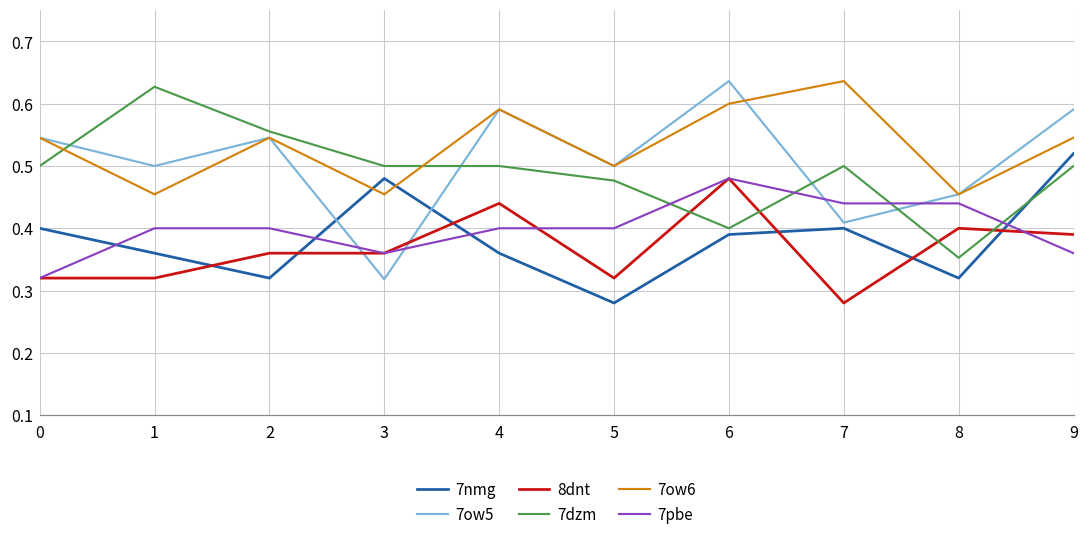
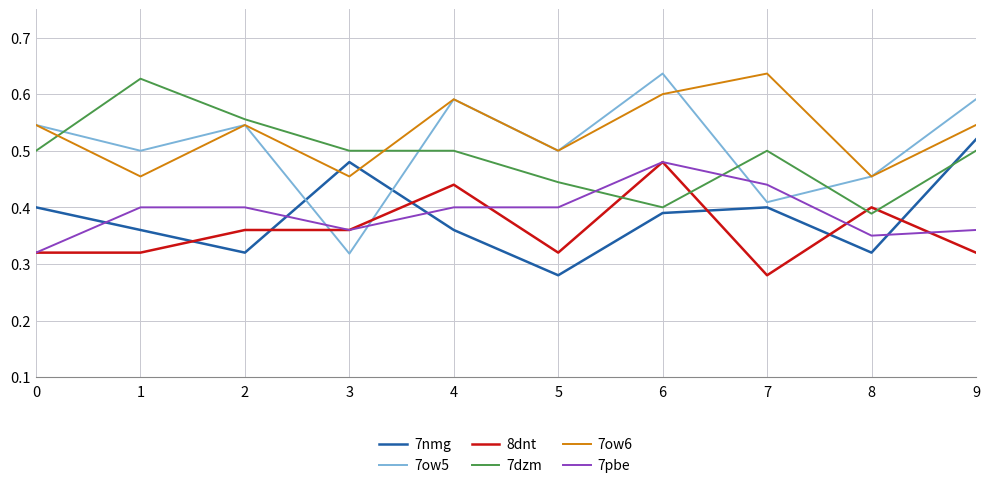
  {
    "7nmg": {
      "0": 0.40,
      "1": 0.36,
      "2": 0.32,
      "3": 0.48,
      "4": 0.36,
      "5": 0.28,
      "6": 0.39,
      "7": 0.40,
      "8": 0.32,
      "9": 0.52
    },
    "7ow5": {
      "1": 0.50,
      "3": 0.32,
      "6": 0.64,
      "7": 0.41,
      "9": 0.59
    },
    "8dnt": {
      "1": 0.32,
      "2": 0.36,
      "4": 0.44,
      "5": 0.32,
      "7": 0.28,
      "8": 0.40,
-     "9": 0.39
+     "9": 0.32
    },
    "7dzm": {
      "0": 0.50,
      "1": 0.63,
      "2": 0.56,
      "3": 0.50,
      "4": 0.50,
-     "5": 0.48,
+     "5": 0.44,
      "6": 0.40,
      "7": 0.50,
-     "8": 0.35,
+     "8": 0.39,
      "9": 0.50
    },
    "7ow6": {
      "1": 0.45,
      "3": 0.45,
      "6": 0.60,
      "7": 0.64,
      "9": 0.55
    },
    "7pbe": {
      "1": 0.40,
      "2": 0.40,
      "4": 0.40,
      "5": 0.40,
      "7": 0.44,
-     "8": 0.44,
+     "8": 0.35,
      "9": 0.36
    }
  }
